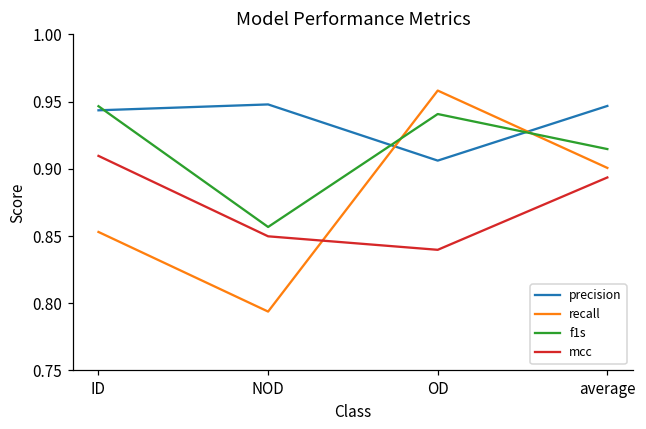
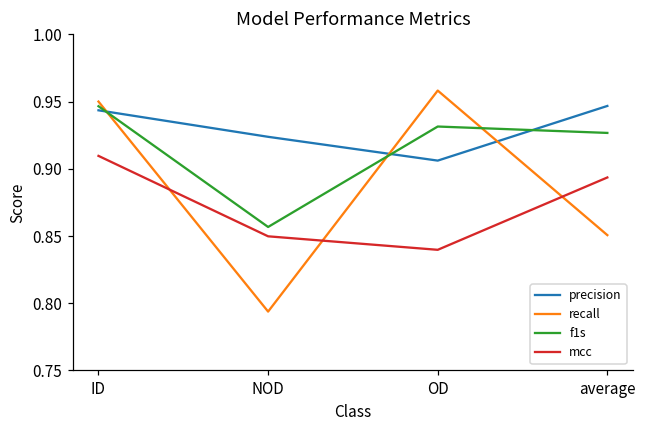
  {
    "precision": {
      "ID": 0.944,
-     "NOD": 0.948,
+     "NOD": 0.924,
      "OD": 0.906,
      "average": 0.947
    },
    "recall": {
-     "ID": 0.853,
+     "ID": 0.950,
      "NOD": 0.794,
      "OD": 0.958,
-     "average": 0.901
+     "average": 0.851
    },
    "f1s": {
      "ID": 0.947,
      "NOD": 0.857,
-     "OD": 0.941,
-     "average": 0.915
+     "OD": 0.931,
+     "average": 0.927
    },
    "mcc": {
      "ID": 0.910,
      "NOD": 0.850,
      "OD": 0.840,
      "average": 0.894
    }
  }
